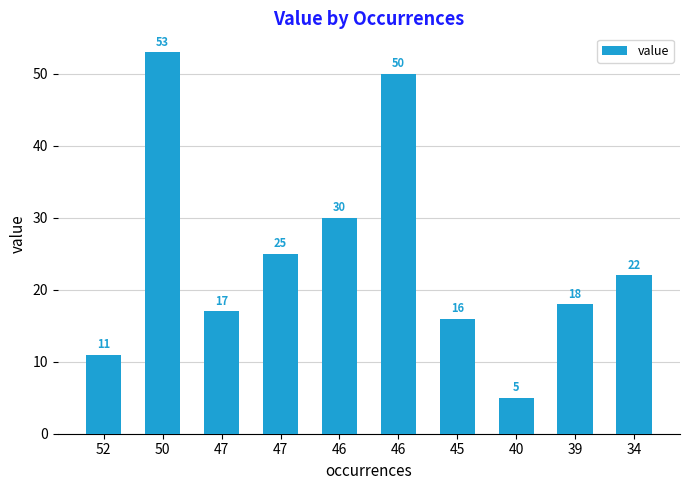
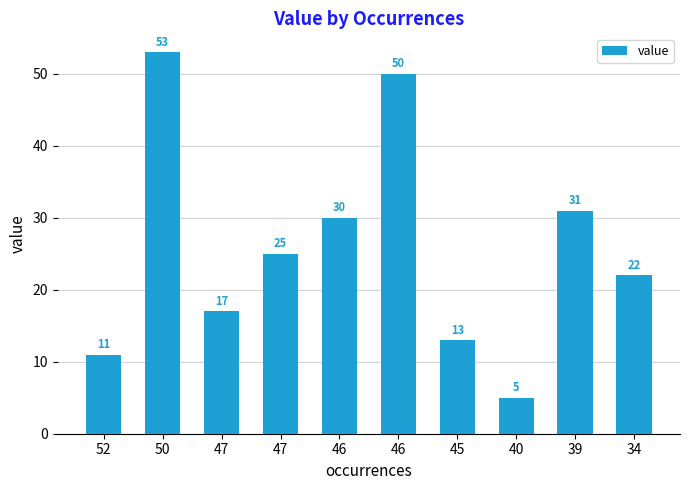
  {
    "52": 11,
    "50": 53,
-   "45": 16,
+   "45": 13,
    "40": 5,
-   "39": 18,
+   "39": 31,
    "34": 22
  }
